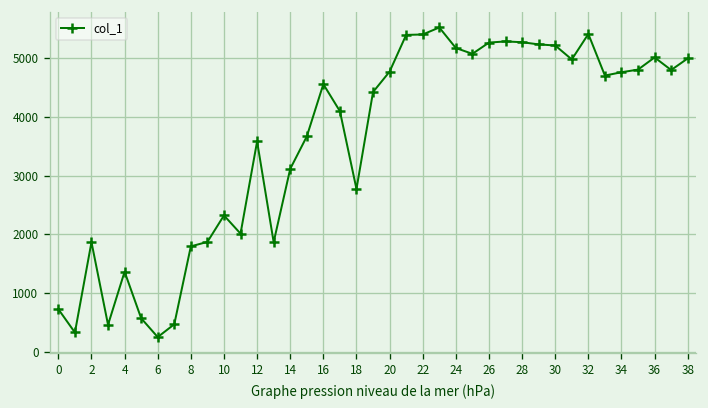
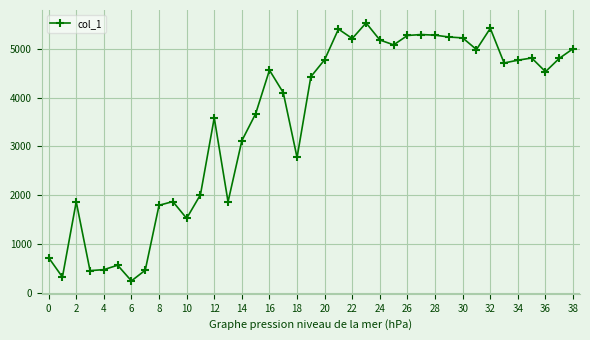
  {
    "0": 700,
    "2": 1900,
-   "4": 1400,
+   "4": 500,
    "6": 300,
    "8": 1800,
-   "10": 2300,
+   "10": 1500,
    "12": 3600,
    "14": 3100,
    "16": 4600,
    "18": 2800,
    "20": 4800,
-   "22": 5400,
+   "22": 5200,
    "24": 5200,
    "26": 5300,
    "28": 5300,
    "30": 5200,
    "32": 5400,
    "34": 4800,
-   "36": 5000,
+   "36": 4500,
    "38": 5000
  }
